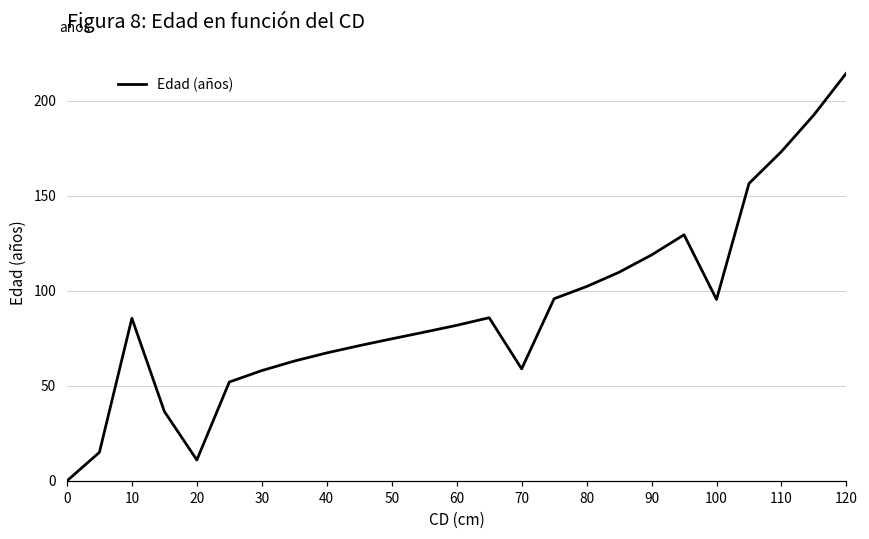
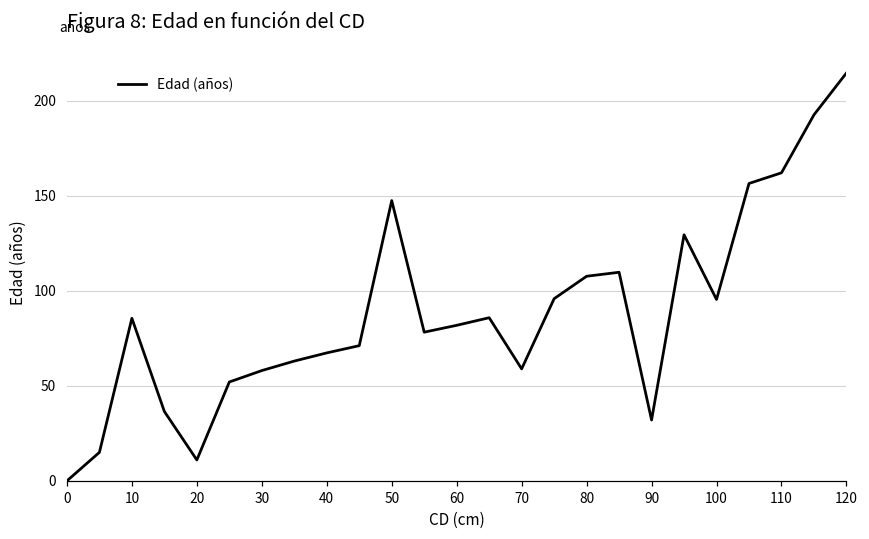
  {
    "0": 0,
    "10": 86,
    "20": 11,
    "30": 58,
    "40": 67,
-   "50": 75,
+   "50": 147,
    "60": 82,
    "70": 59,
-   "80": 102,
-   "90": 119,
+   "80": 108,
+   "90": 32,
    "100": 95,
-   "110": 173,
+   "110": 162,
    "120": 215
  }
